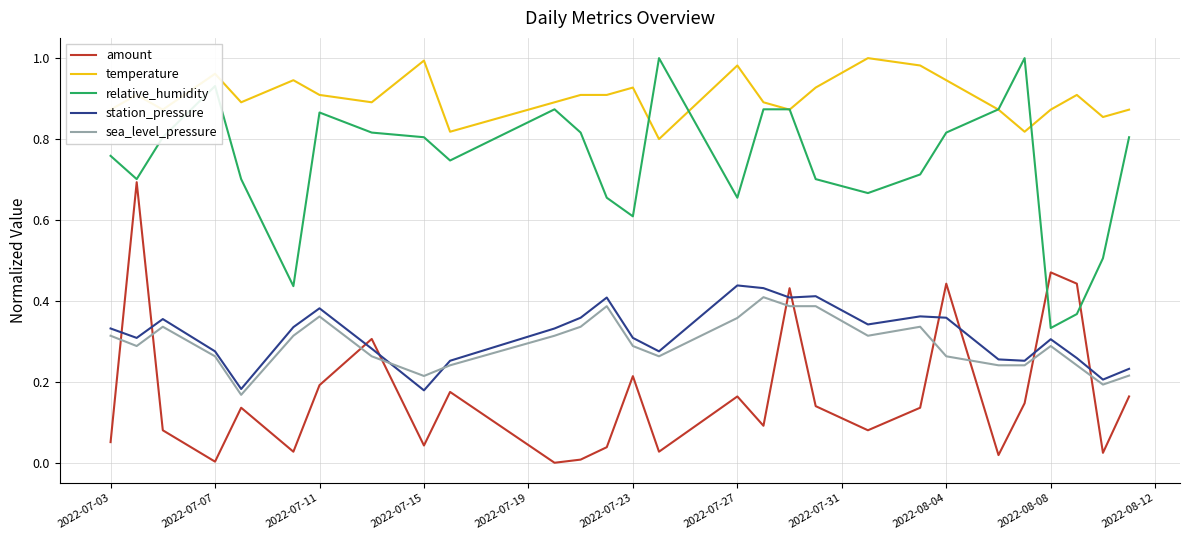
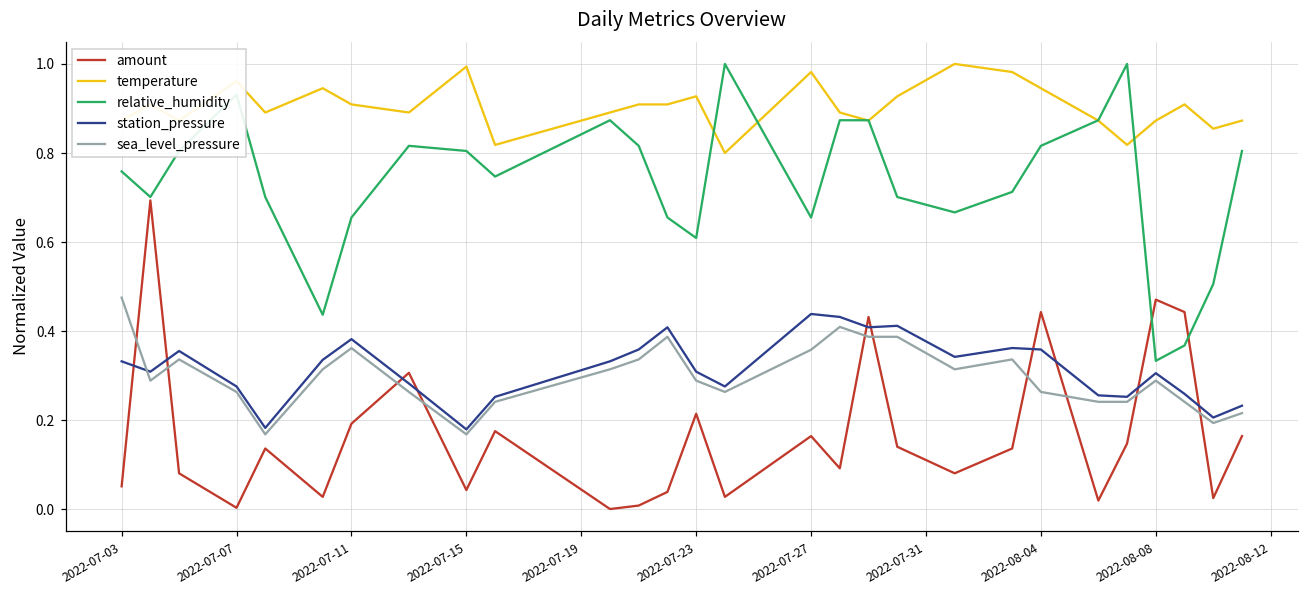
  {
    "amount": {
      "2022-07-03": 0.05,
      "2022-07-07": 0.00,
      "2022-07-11": 0.19,
      "2022-07-15": 0.04,
      "2022-07-23": 0.21,
      "2022-07-27": 0.16,
      "2022-08-04": 0.44,
      "2022-08-08": 0.47
    },
    "temperature": {
      "2022-07-11": 0.91,
      "2022-07-15": 0.99,
      "2022-07-23": 0.93,
      "2022-07-27": 0.98,
      "2022-08-04": 0.95,
      "2022-08-08": 0.87
    },
    "relative_humidity": {
      "2022-07-03": 0.76,
-     "2022-07-11": 0.87,
+     "2022-07-11": 0.66,
      "2022-07-15": 0.80,
      "2022-07-23": 0.61,
      "2022-07-27": 0.66,
      "2022-08-04": 0.82,
      "2022-08-08": 0.33
    },
    "station_pressure": {
      "2022-07-03": 0.33,
      "2022-07-07": 0.28,
      "2022-07-11": 0.38,
      "2022-07-15": 0.18,
      "2022-07-23": 0.31,
      "2022-07-27": 0.44,
      "2022-08-04": 0.36,
      "2022-08-08": 0.31
    },
    "sea_level_pressure": {
-     "2022-07-03": 0.31,
+     "2022-07-03": 0.48,
      "2022-07-07": 0.26,
      "2022-07-11": 0.36,
-     "2022-07-15": 0.21,
+     "2022-07-15": 0.17,
      "2022-07-23": 0.29,
      "2022-07-27": 0.36,
      "2022-08-04": 0.26,
      "2022-08-08": 0.29
    }
  }
